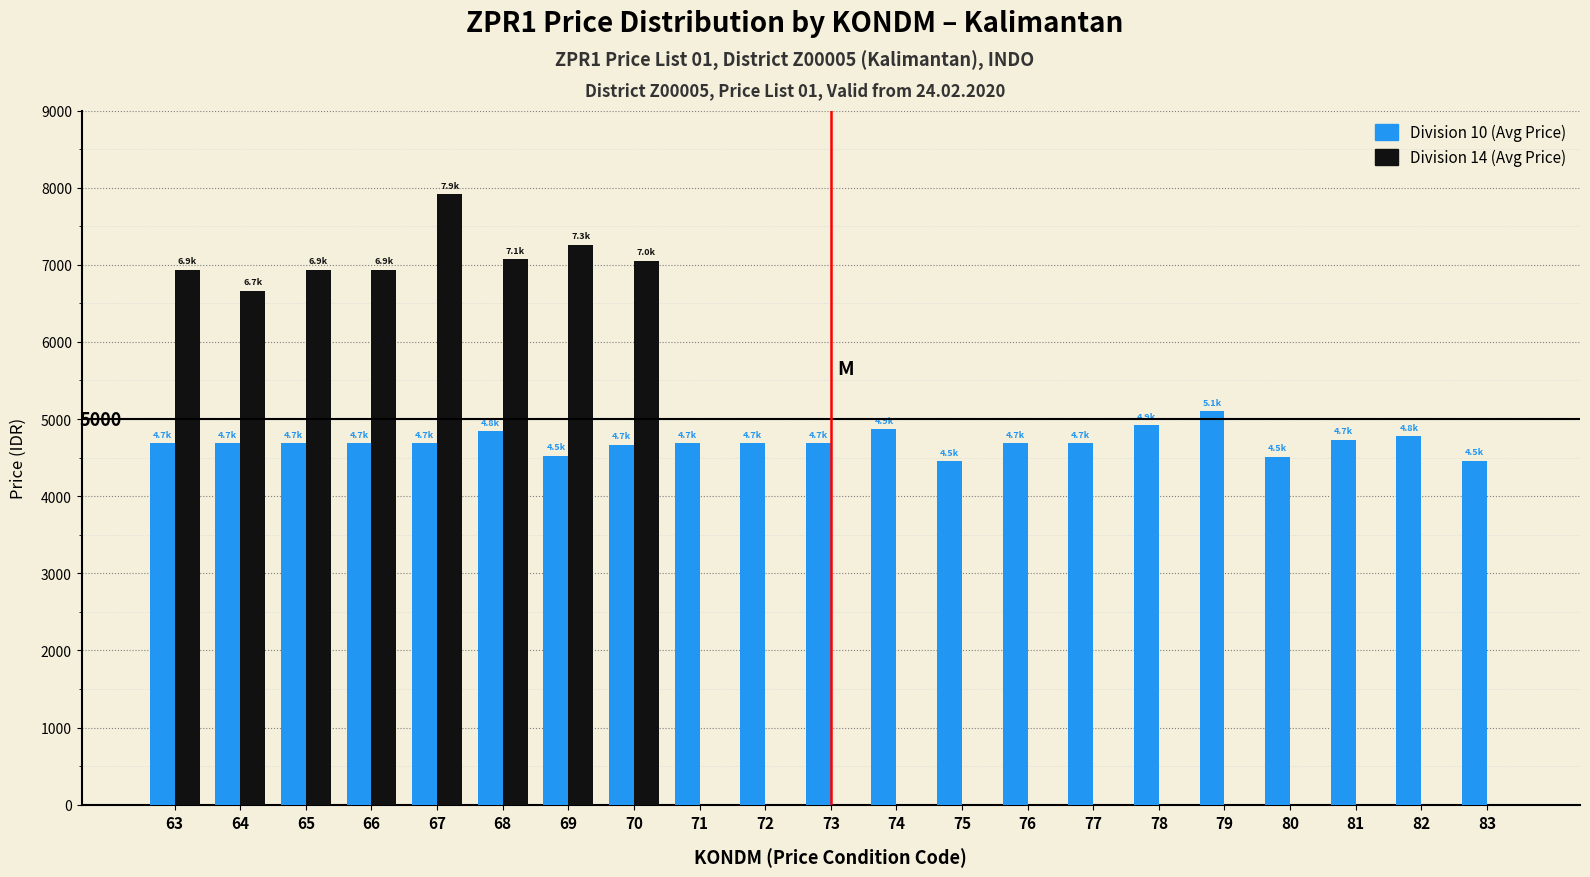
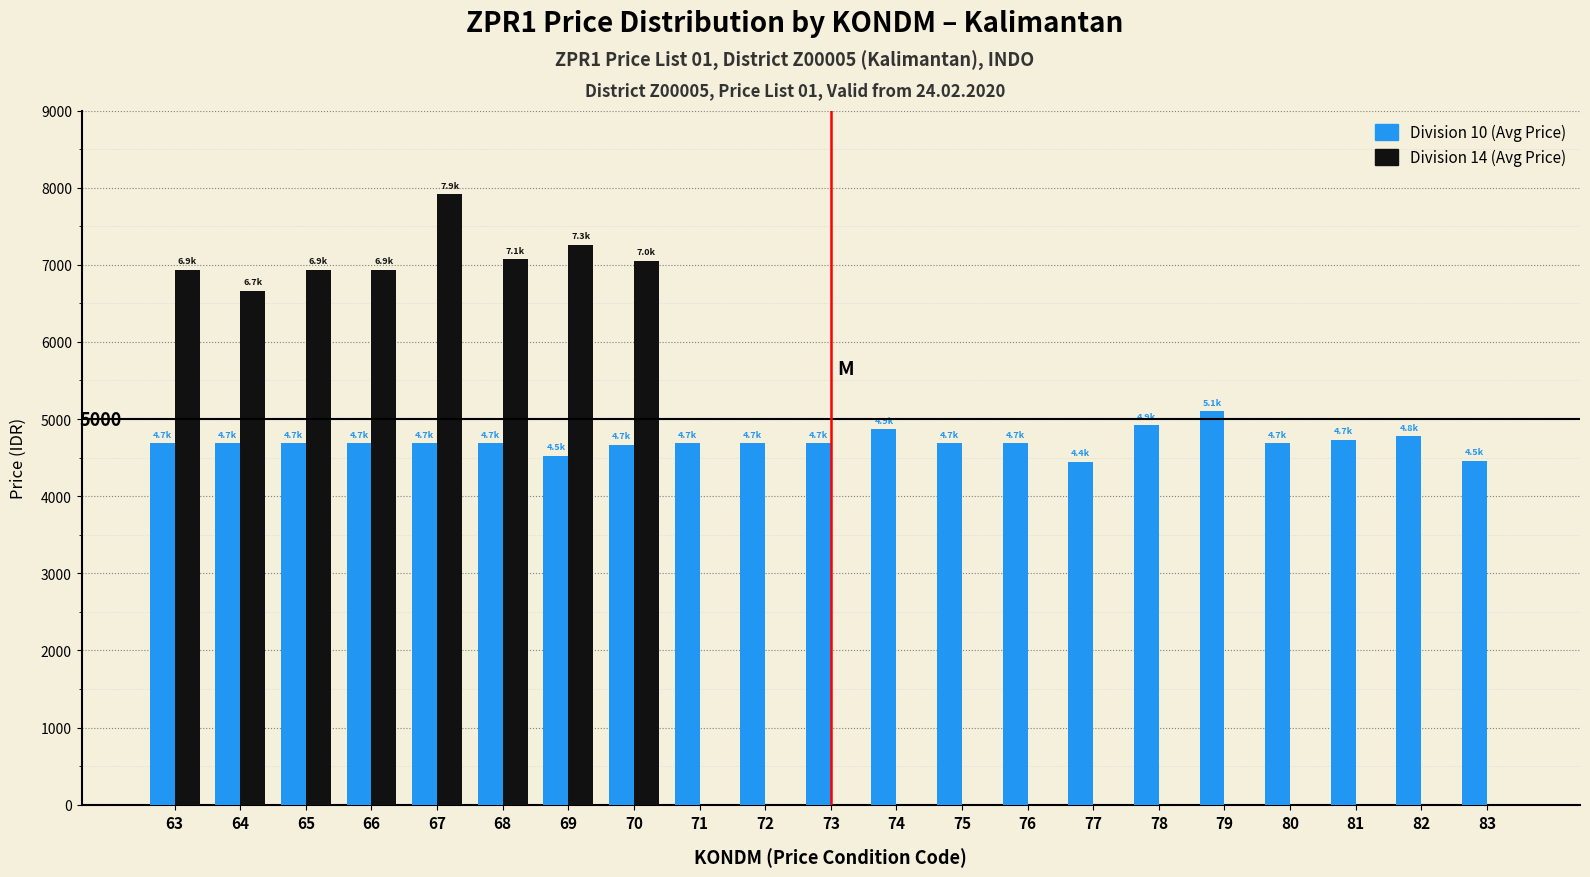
  {
    "Division 10 (Avg Price)": {
      "63": "4.7k",
      "64": "4.7k",
      "65": "4.7k",
      "66": "4.7k",
      "67": "4.7k",
-     "68": "4.8k",
+     "68": "4.7k",
      "69": "4.5k",
      "70": "4.7k",
      "71": "4.7k",
      "72": "4.7k",
      "73": "4.7k",
      "74": "4.9k",
-     "75": "4.5k",
+     "75": "4.7k",
      "76": "4.7k",
-     "77": "4.7k",
+     "77": "4.4k",
      "78": "4.9k",
      "79": "5.1k",
-     "80": "4.5k",
+     "80": "4.7k",
      "81": "4.7k",
      "82": "4.8k",
      "83": "4.5k"
    },
    "Division 14 (Avg Price)": {
      "63": "6.9k",
      "64": "6.7k",
      "65": "6.9k",
      "66": "6.9k",
      "67": "7.9k",
      "68": "7.1k",
      "69": "7.3k",
      "70": "7.0k"
    }
  }
